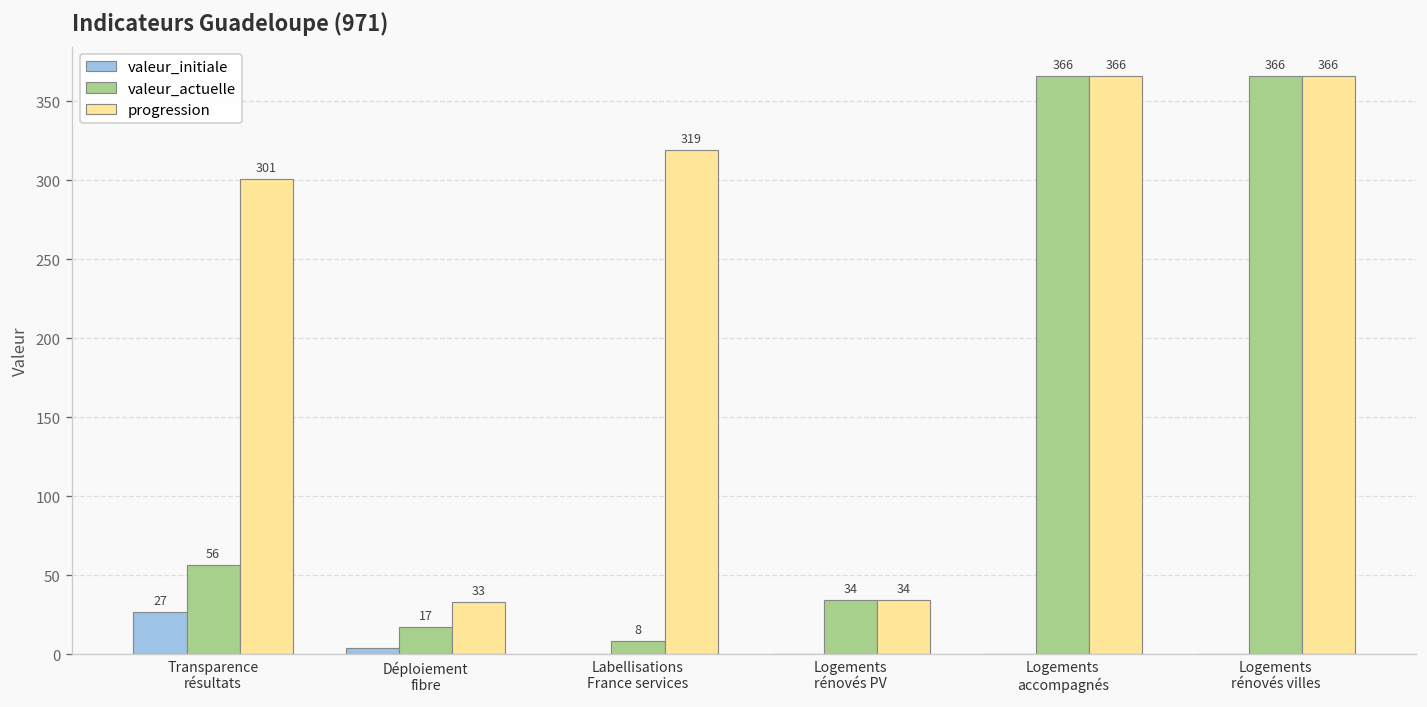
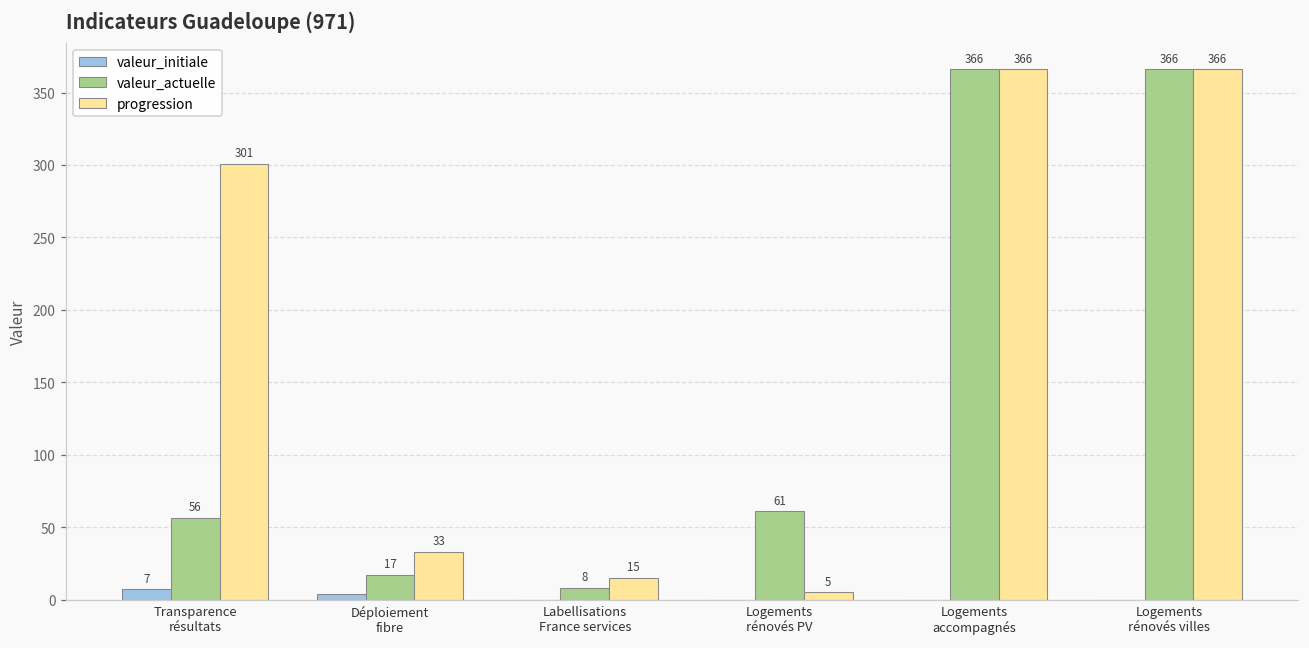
  {
    "valeur_initiale": {
-     "Transparence résultats": 27
+     "Transparence résultats": 7
    },
    "valeur_actuelle": {
      "Transparence résultats": 56,
      "Déploiement fibre": 17,
      "Labellisations France services": 8,
-     "Logements rénovés PV": 34,
+     "Logements rénovés PV": 61,
      "Logements accompagnés": 366,
      "Logements rénovés villes": 366
    },
    "progression": {
      "Transparence résultats": 301,
      "Déploiement fibre": 33,
-     "Labellisations France services": 319,
-     "Logements rénovés PV": 34,
+     "Labellisations France services": 15,
+     "Logements rénovés PV": 5,
      "Logements accompagnés": 366,
      "Logements rénovés villes": 366
    }
  }
